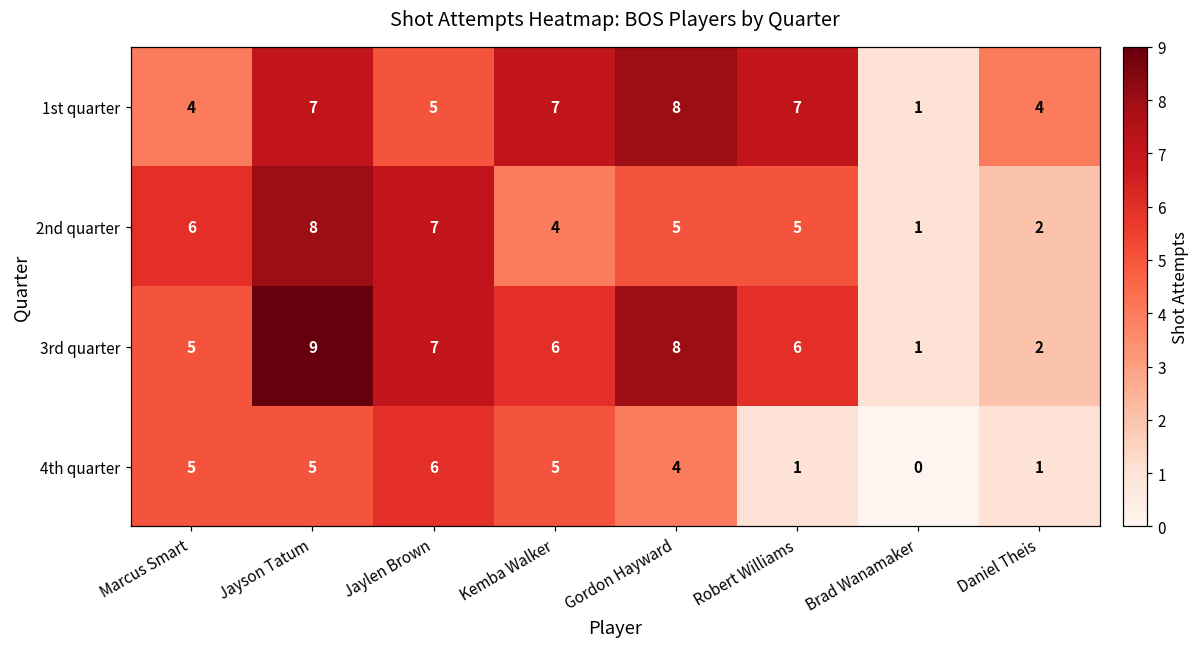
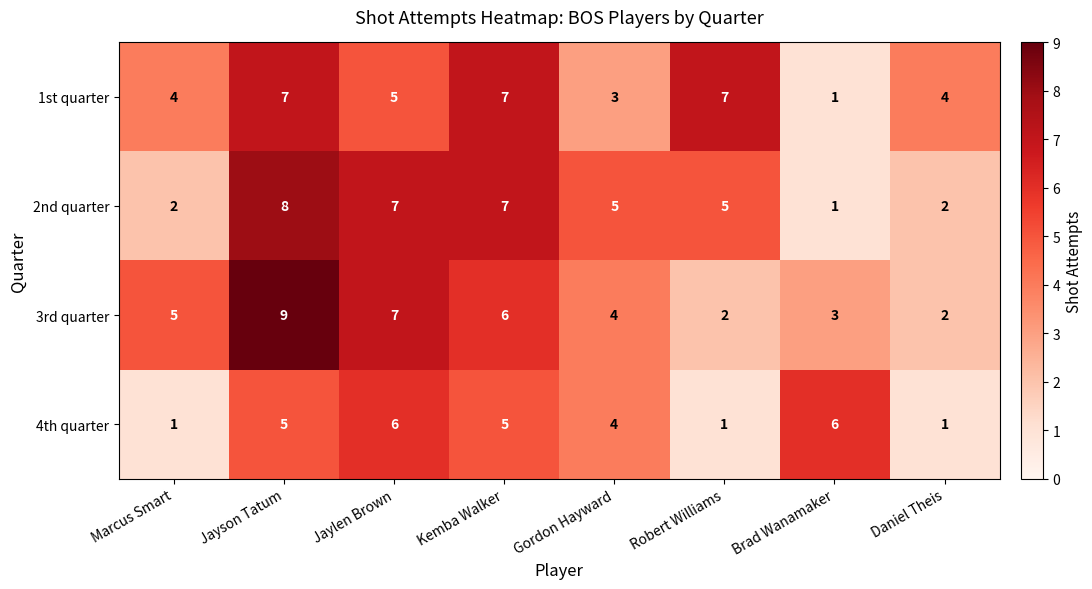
  {
    "1st quarter": {
      "Marcus Smart": 4,
      "Jayson Tatum": 7,
      "Jaylen Brown": 5,
      "Kemba Walker": 7,
-     "Gordon Hayward": 8,
+     "Gordon Hayward": 3,
      "Robert Williams": 7,
      "Brad Wanamaker": 1,
      "Daniel Theis": 4
    },
    "2nd quarter": {
-     "Marcus Smart": 6,
+     "Marcus Smart": 2,
      "Jayson Tatum": 8,
      "Jaylen Brown": 7,
-     "Kemba Walker": 4,
+     "Kemba Walker": 7,
      "Gordon Hayward": 5,
      "Robert Williams": 5,
      "Brad Wanamaker": 1,
      "Daniel Theis": 2
    },
    "3rd quarter": {
      "Marcus Smart": 5,
      "Jayson Tatum": 9,
      "Jaylen Brown": 7,
      "Kemba Walker": 6,
-     "Gordon Hayward": 8,
-     "Robert Williams": 6,
-     "Brad Wanamaker": 1,
+     "Gordon Hayward": 4,
+     "Robert Williams": 2,
+     "Brad Wanamaker": 3,
      "Daniel Theis": 2
    },
    "4th quarter": {
-     "Marcus Smart": 5,
+     "Marcus Smart": 1,
      "Jayson Tatum": 5,
      "Jaylen Brown": 6,
      "Kemba Walker": 5,
      "Gordon Hayward": 4,
      "Robert Williams": 1,
-     "Brad Wanamaker": 0,
+     "Brad Wanamaker": 6,
      "Daniel Theis": 1
    }
  }
